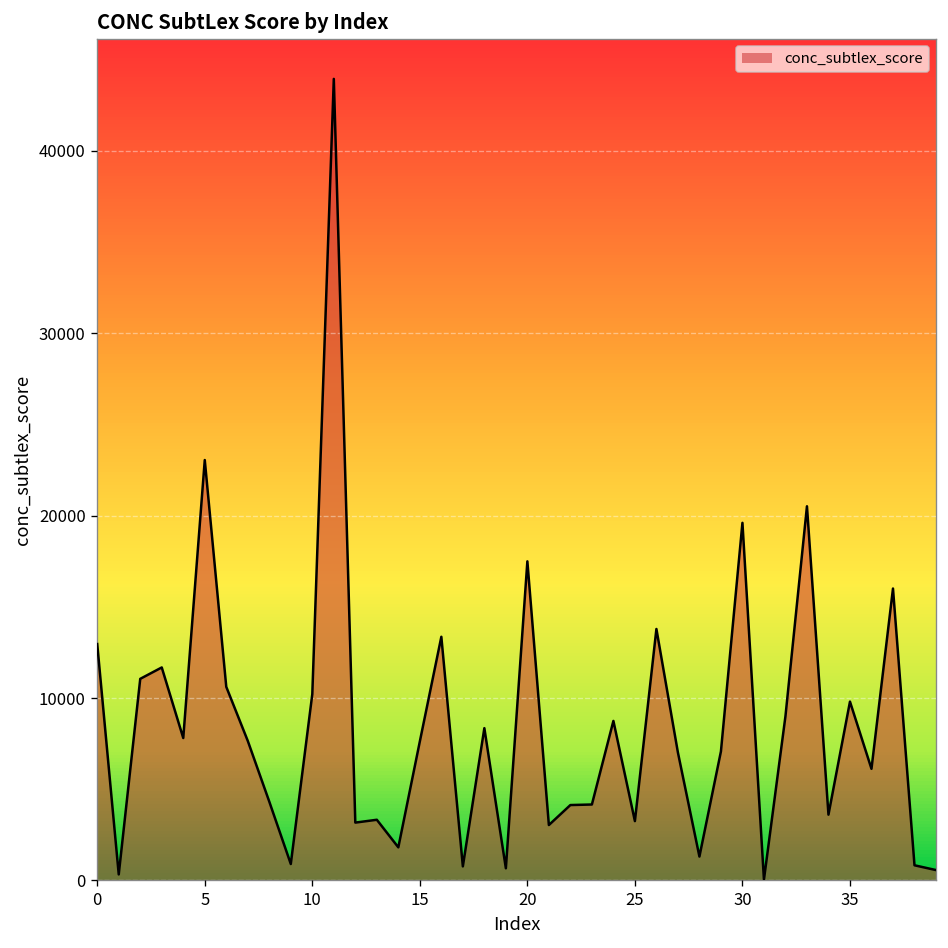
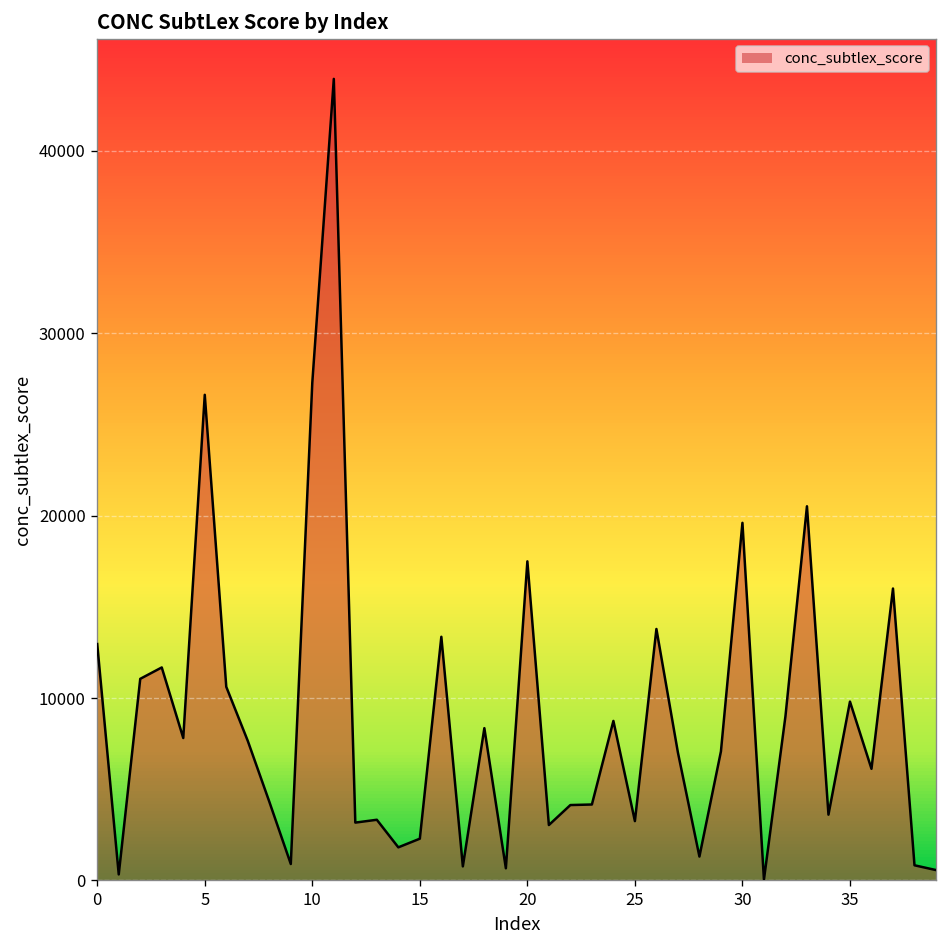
  {
    "0": 13000,
-   "5": 23000,
-   "10": 10200,
-   "15": 7600,
+   "5": 26600,
+   "10": 27300,
+   "15": 2300,
    "20": 17500,
    "25": 3300,
    "30": 19600,
    "35": 9800
  }
